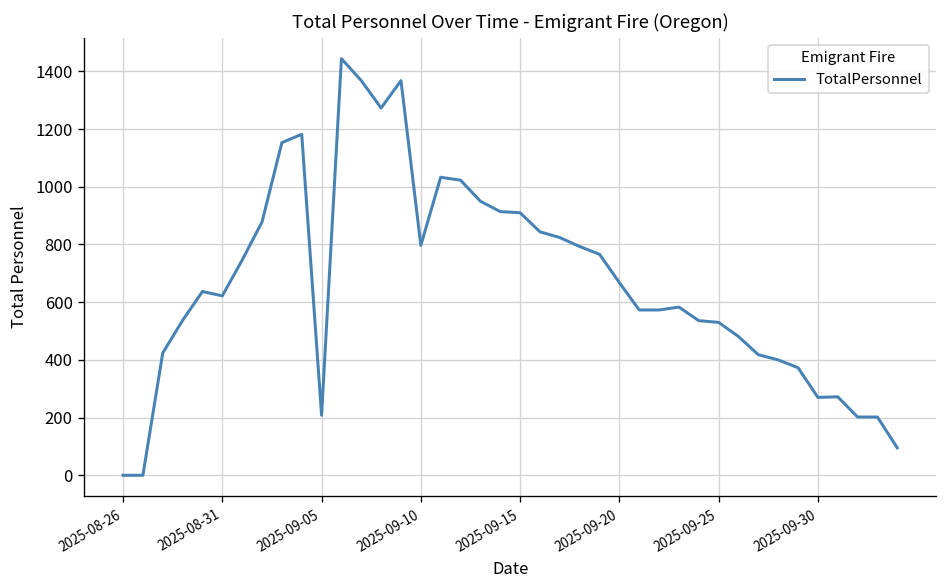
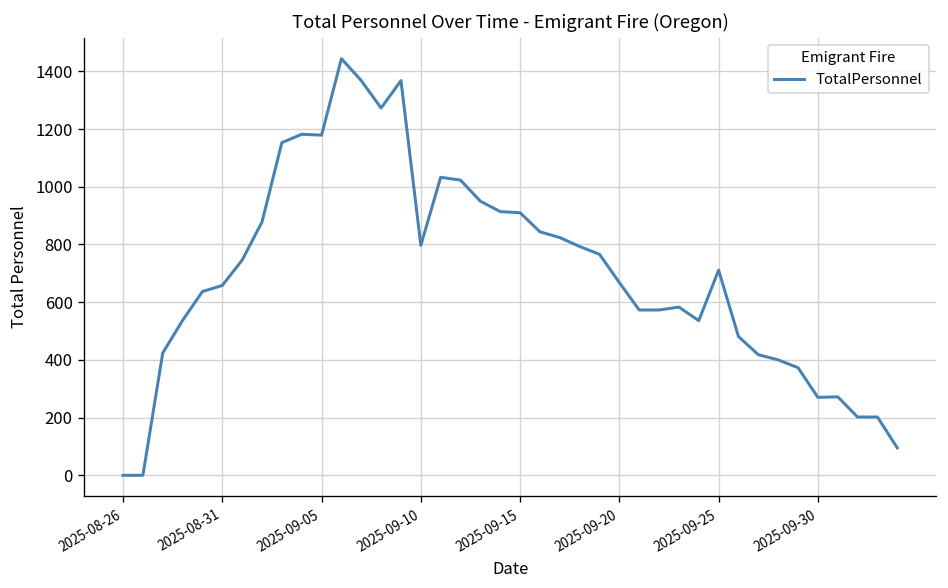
  {
    "2025-08-26": 0,
-   "2025-08-31": 620,
-   "2025-09-05": 210,
+   "2025-08-31": 660,
+   "2025-09-05": 1180,
    "2025-09-10": 800,
    "2025-09-15": 910,
    "2025-09-20": 670,
-   "2025-09-25": 530,
+   "2025-09-25": 710,
    "2025-09-30": 270
  }
